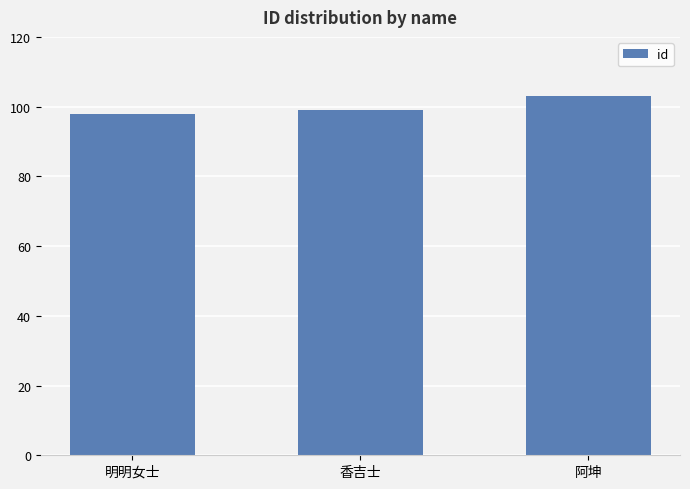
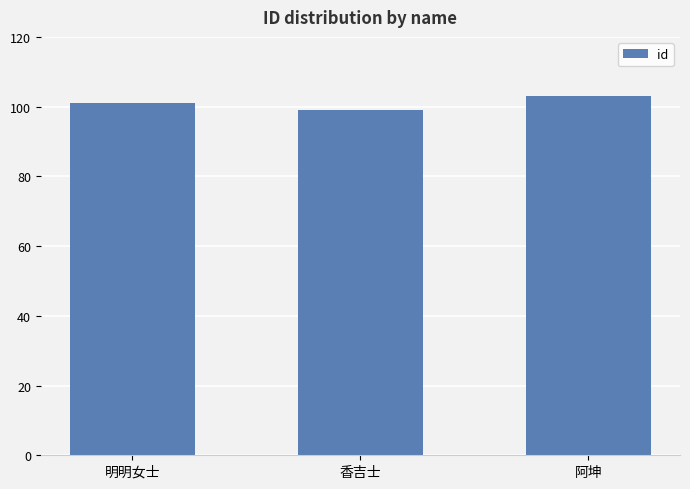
  {
-   "明明女士": 98,
+   "明明女士": 101,
    "香吉士": 99,
    "阿坤": 103
  }
